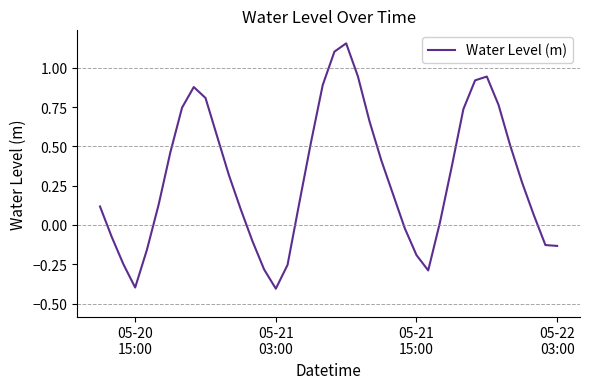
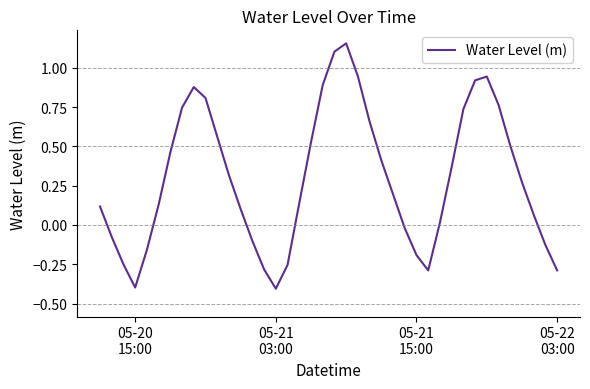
  {
    "05-20 15:00": -0.40,
    "05-21 03:00": -0.41,
    "05-21 15:00": -0.19,
-   "05-22 03:00": -0.13
+   "05-22 03:00": -0.29
  }
